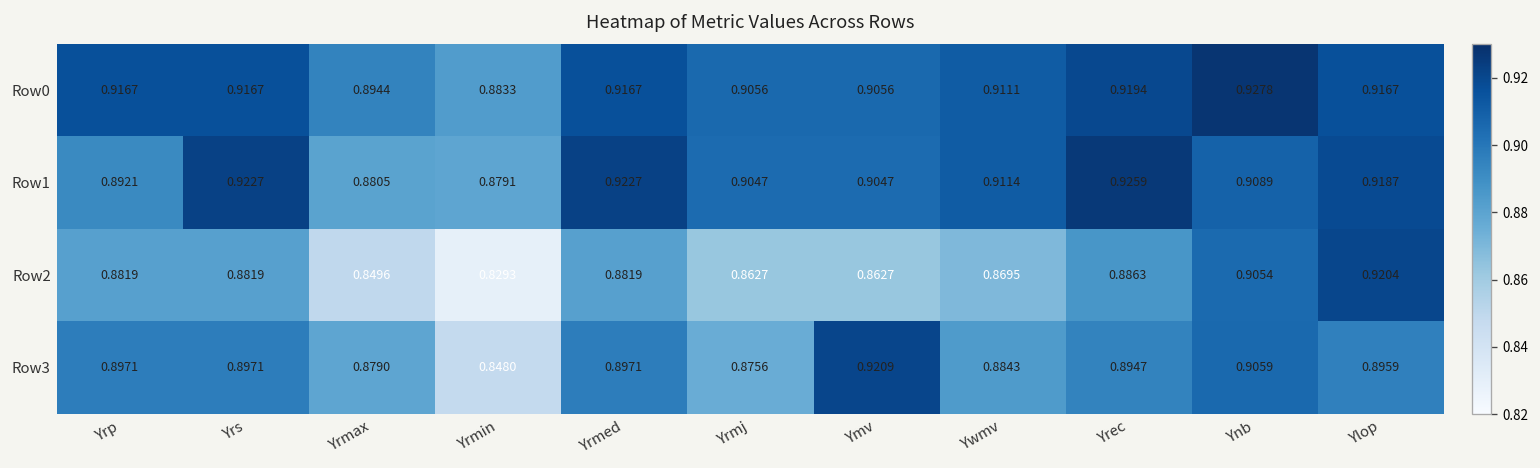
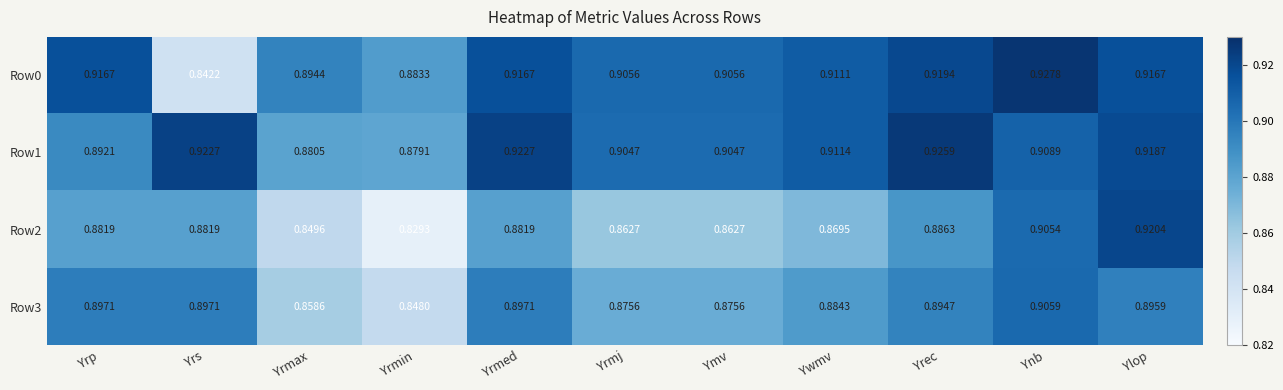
  {
    "Row0": {
      "Yrp": 0.9167,
-     "Yrs": 0.9167,
+     "Yrs": 0.8422,
      "Yrmax": 0.8944,
      "Yrmin": 0.8833,
      "Yrmed": 0.9167,
      "Yrmj": 0.9056,
      "Ymv": 0.9056,
      "Ywmv": 0.9111,
      "Yrec": 0.9194,
      "Ynb": 0.9278,
      "Ylop": 0.9167
    },
    "Row1": {
      "Yrp": 0.8921,
      "Yrs": 0.9227,
      "Yrmax": 0.8805,
      "Yrmin": 0.8791,
      "Yrmed": 0.9227,
      "Yrmj": 0.9047,
      "Ymv": 0.9047,
      "Ywmv": 0.9114,
      "Yrec": 0.9259,
      "Ynb": 0.9089,
      "Ylop": 0.9187
    },
    "Row2": {
      "Yrp": 0.8819,
      "Yrs": 0.8819,
      "Yrmax": 0.8496,
      "Yrmed": 0.8819,
      "Yrmj": 0.8627,
      "Ymv": 0.8627,
      "Ywmv": 0.8695,
      "Yrec": 0.8863,
      "Ynb": 0.9054,
      "Ylop": 0.9204
    },
    "Row3": {
      "Yrp": 0.8971,
      "Yrs": 0.8971,
-     "Yrmax": 0.8790,
+     "Yrmax": 0.8586,
      "Yrmin": 0.8480,
      "Yrmed": 0.8971,
      "Yrmj": 0.8756,
-     "Ymv": 0.9209,
+     "Ymv": 0.8756,
      "Ywmv": 0.8843,
      "Yrec": 0.8947,
      "Ynb": 0.9059,
      "Ylop": 0.8959
    }
  }
